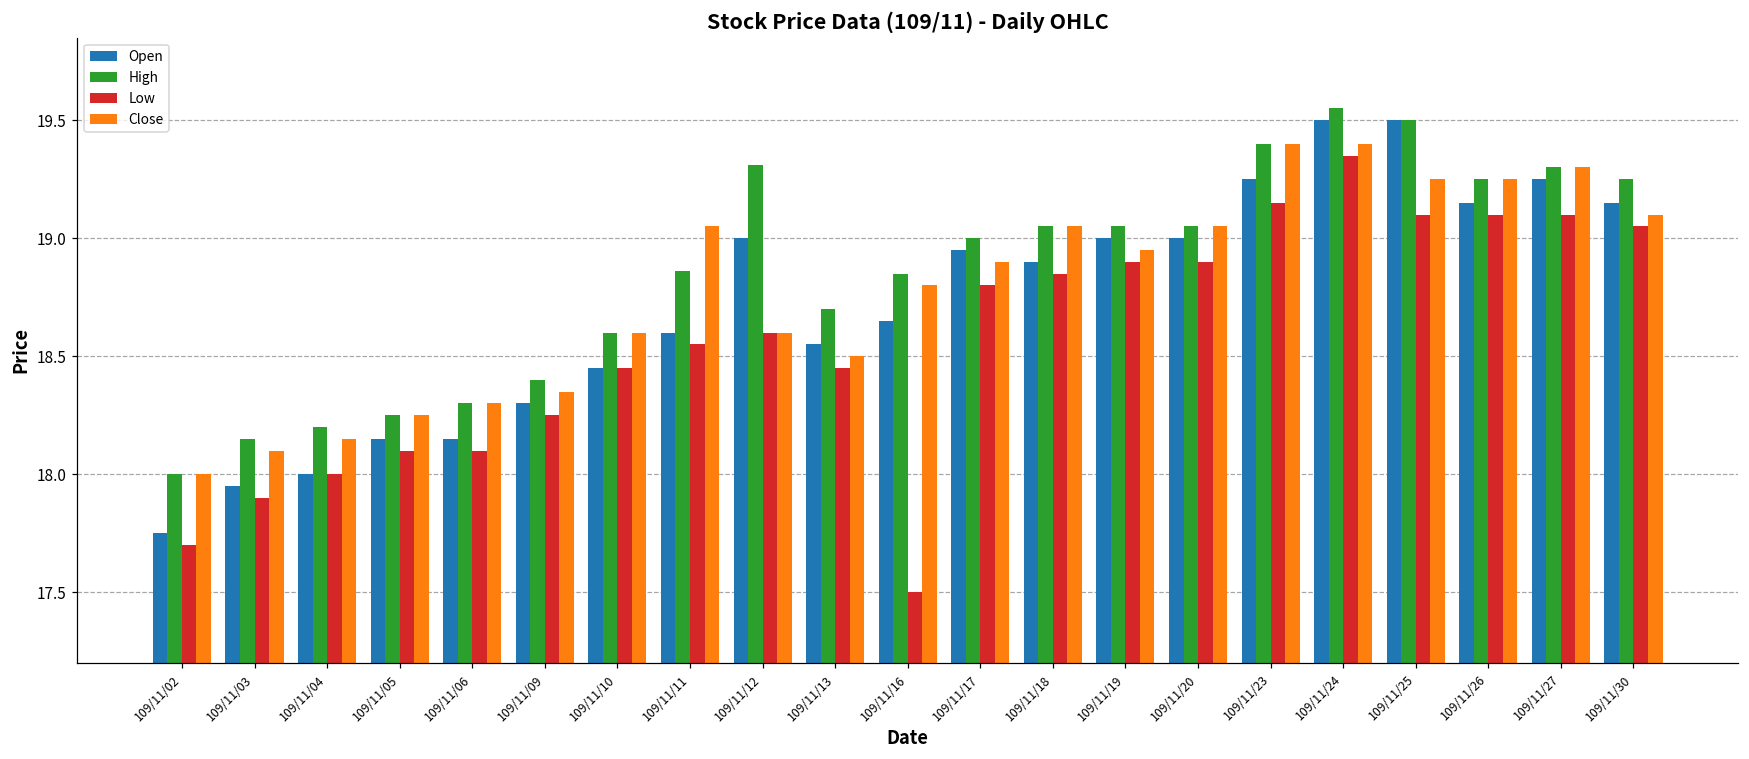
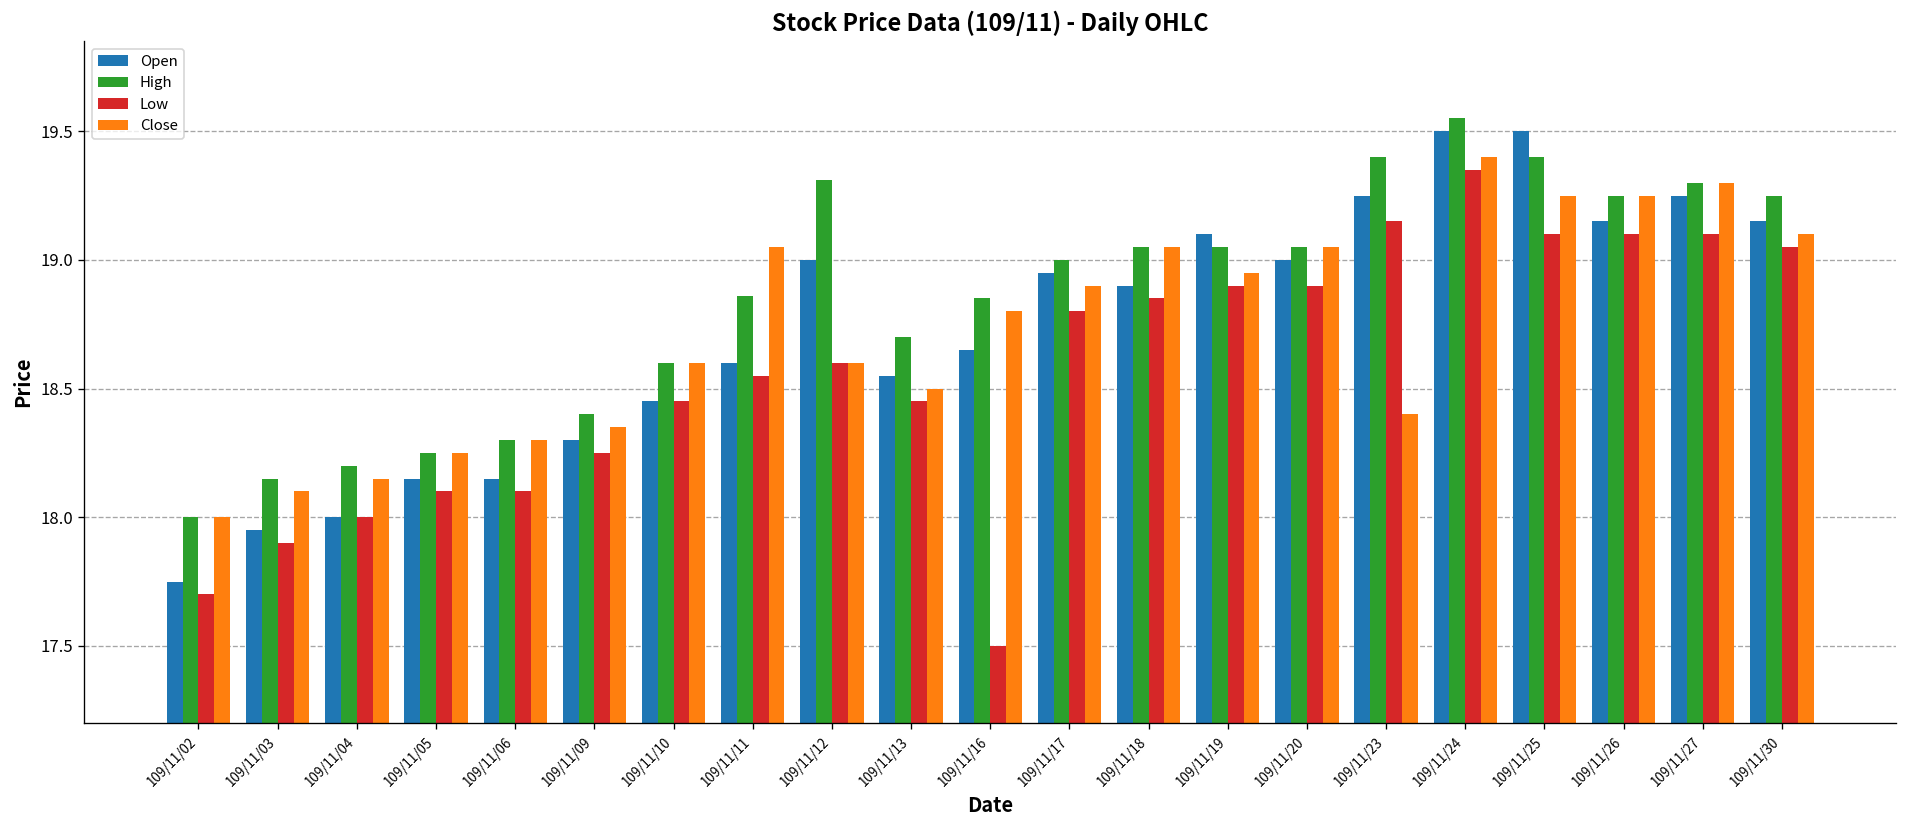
  {
    "Open": {
      "109/11/02": 17.75,
      "109/11/03": 17.95,
      "109/11/04": 18.0,
      "109/11/05": 18.15,
      "109/11/06": 18.15,
      "109/11/09": 18.3,
      "109/11/10": 18.45,
      "109/11/11": 18.6,
      "109/11/12": 19.0,
      "109/11/13": 18.55,
      "109/11/16": 18.65,
      "109/11/17": 18.95,
      "109/11/18": 18.9,
-     "109/11/19": 19.0,
+     "109/11/19": 19.1,
      "109/11/20": 19.0,
      "109/11/23": 19.25,
      "109/11/24": 19.5,
      "109/11/25": 19.5,
      "109/11/26": 19.15,
      "109/11/27": 19.25,
      "109/11/30": 19.15
    },
    "High": {
      "109/11/02": 18.0,
      "109/11/03": 18.15,
      "109/11/04": 18.2,
      "109/11/05": 18.25,
      "109/11/06": 18.3,
      "109/11/09": 18.4,
      "109/11/10": 18.6,
      "109/11/11": 18.86,
      "109/11/12": 19.3,
      "109/11/13": 18.7,
      "109/11/16": 18.85,
      "109/11/17": 19.0,
      "109/11/18": 19.05,
      "109/11/19": 19.05,
      "109/11/20": 19.05,
      "109/11/23": 19.4,
      "109/11/24": 19.55,
-     "109/11/25": 19.5,
+     "109/11/25": 19.4,
      "109/11/26": 19.25,
      "109/11/27": 19.3,
      "109/11/30": 19.25
    },
    "Low": {
      "109/11/02": 17.7,
      "109/11/03": 17.9,
      "109/11/04": 18.0,
      "109/11/05": 18.1,
      "109/11/06": 18.1,
      "109/11/09": 18.25,
      "109/11/10": 18.45,
      "109/11/11": 18.55,
      "109/11/12": 18.6,
      "109/11/13": 18.45,
      "109/11/16": 17.5,
      "109/11/17": 18.8,
      "109/11/18": 18.85,
      "109/11/19": 18.9,
      "109/11/20": 18.9,
      "109/11/23": 19.15,
      "109/11/24": 19.35,
      "109/11/25": 19.1,
      "109/11/26": 19.1,
      "109/11/27": 19.1,
      "109/11/30": 19.05
    },
    "Close": {
      "109/11/02": 18.0,
      "109/11/03": 18.1,
      "109/11/04": 18.15,
      "109/11/05": 18.25,
      "109/11/06": 18.3,
      "109/11/09": 18.35,
      "109/11/10": 18.6,
      "109/11/11": 19.05,
      "109/11/12": 18.6,
      "109/11/13": 18.5,
      "109/11/16": 18.8,
      "109/11/17": 18.9,
      "109/11/18": 19.05,
      "109/11/19": 18.95,
      "109/11/20": 19.05,
-     "109/11/23": 19.4,
+     "109/11/23": 18.4,
      "109/11/24": 19.4,
      "109/11/25": 19.25,
      "109/11/26": 19.25,
      "109/11/27": 19.3,
      "109/11/30": 19.1
    }
  }
